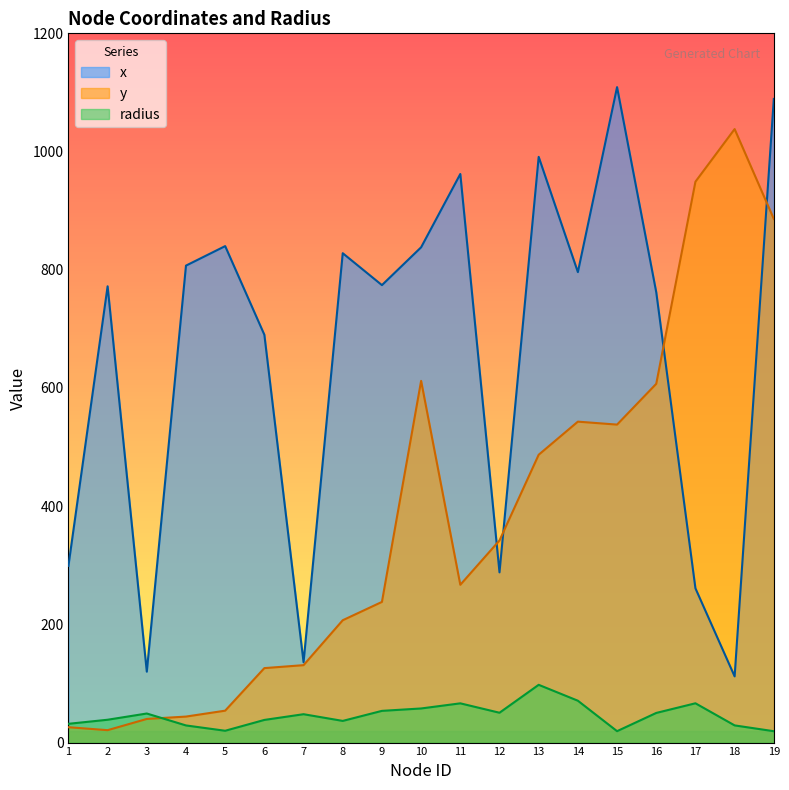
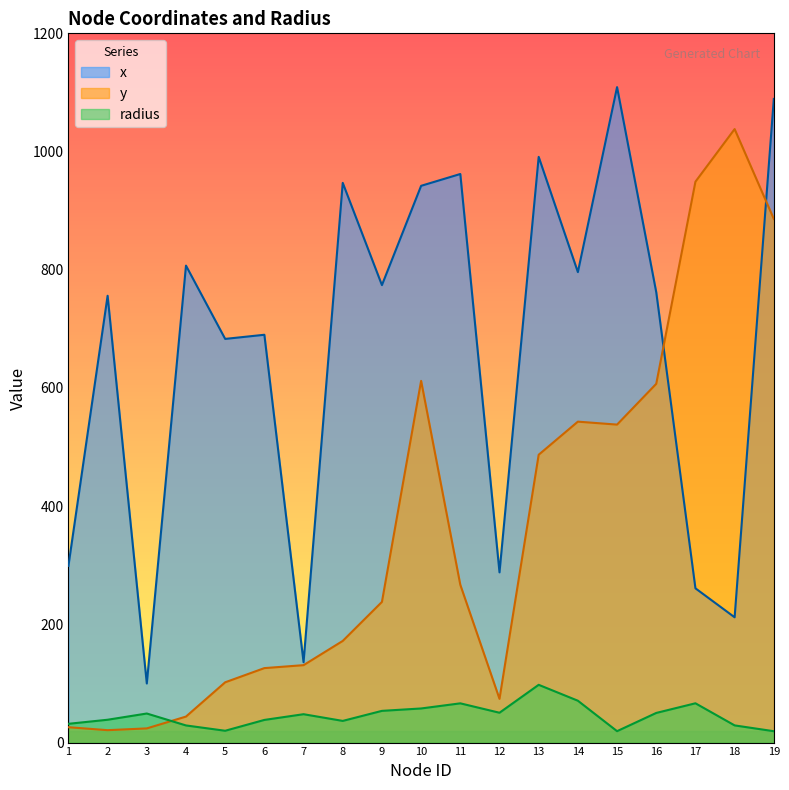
  {
    "x": {
      "1": 300,
-     "2": 770,
-     "3": 120,
+     "2": 760,
+     "3": 100,
      "4": 810,
-     "5": 840,
+     "5": 680,
      "6": 690,
      "7": 140,
-     "8": 830,
+     "8": 950,
      "9": 770,
-     "10": 840,
+     "10": 940,
      "11": 960,
      "12": 290,
      "13": 990,
      "14": 800,
      "15": 1110,
      "16": 760,
      "17": 260,
-     "18": 110,
+     "18": 210,
      "19": 1090
    },
    "y": {
      "1": 30,
      "2": 20,
-     "3": 40,
+     "3": 20,
      "4": 40,
-     "5": 50,
+     "5": 100,
      "6": 130,
      "7": 130,
-     "8": 210,
+     "8": 170,
      "9": 240,
      "10": 610,
      "11": 270,
-     "12": 340,
+     "12": 70,
      "13": 490,
      "14": 540,
      "15": 540,
      "16": 610,
      "17": 950,
      "18": 1040,
      "19": 890
    },
    "radius": {
      "1": 30,
      "2": 40,
      "3": 50,
      "4": 30,
      "6": 40,
      "7": 50,
      "8": 40,
      "9": 50,
      "10": 60,
      "11": 70,
      "12": 50,
      "13": 100,
      "14": 70,
      "16": 50,
      "17": 70,
      "18": 30
    }
  }
